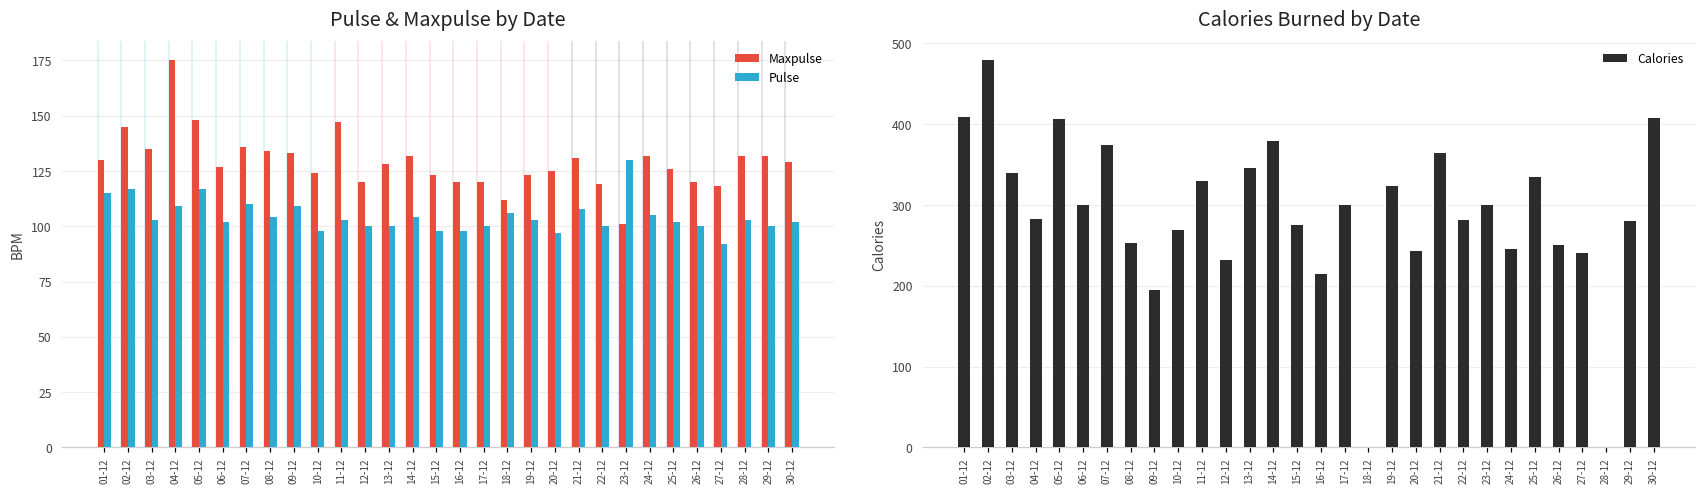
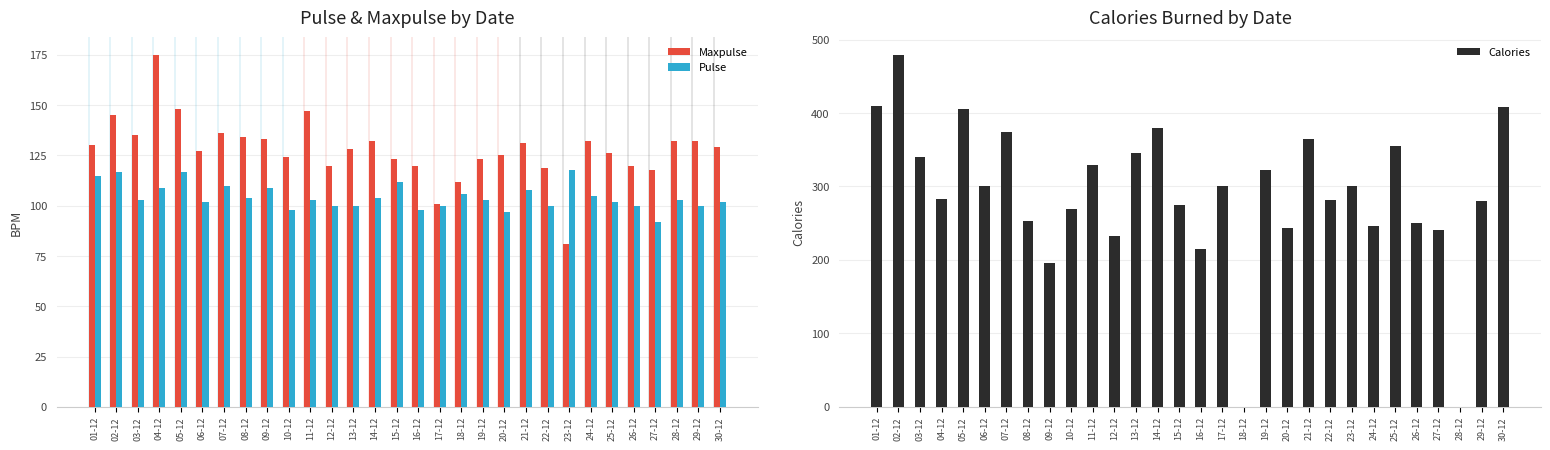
  {
    "Pulse & Maxpulse by Date": {
      "Maxpulse": {
        "01-12": 130,
        "02-12": 145,
        "03-12": 135,
        "04-12": 175,
        "05-12": 148,
        "06-12": 127,
        "07-12": 136,
        "08-12": 134,
        "09-12": 133,
        "10-12": 124,
        "11-12": 147,
        "12-12": 120,
        "13-12": 128,
        "14-12": 132,
        "15-12": 123,
        "16-12": 120,
-       "17-12": 120,
+       "17-12": 101,
        "18-12": 112,
        "19-12": 123,
        "20-12": 125,
        "21-12": 131,
        "22-12": 119,
-       "23-12": 101,
+       "23-12": 81,
        "24-12": 132,
        "25-12": 126,
        "26-12": 120,
        "27-12": 118,
        "28-12": 132,
        "29-12": 132,
        "30-12": 129
      },
      "Pulse": {
        "01-12": 115,
        "02-12": 117,
        "03-12": 103,
        "04-12": 109,
        "05-12": 117,
        "06-12": 102,
        "07-12": 110,
        "08-12": 104,
        "09-12": 109,
        "10-12": 98,
        "11-12": 103,
        "12-12": 100,
        "13-12": 100,
        "14-12": 104,
-       "15-12": 98,
+       "15-12": 112,
        "16-12": 98,
        "17-12": 100,
        "18-12": 106,
        "19-12": 103,
        "20-12": 97,
        "21-12": 108,
        "22-12": 100,
-       "23-12": 130,
+       "23-12": 118,
        "24-12": 105,
        "25-12": 102,
        "26-12": 100,
        "27-12": 92,
        "28-12": 103,
        "29-12": 100,
        "30-12": 102
      }
    },
    "Calories Burned by Date": {
      "01-12": 410,
      "02-12": 480,
      "03-12": 340,
      "04-12": 280,
      "05-12": 410,
      "06-12": 300,
      "07-12": 370,
      "08-12": 250,
      "09-12": 200,
      "10-12": 270,
      "11-12": 330,
      "12-12": 230,
      "13-12": 350,
      "14-12": 380,
      "15-12": 280,
      "16-12": 220,
      "17-12": 300,
      "18-12": 0,
      "19-12": 320,
      "20-12": 240,
      "21-12": 360,
      "22-12": 280,
      "23-12": 300,
      "24-12": 250,
-     "25-12": 330,
+     "25-12": 360,
      "26-12": 250,
      "27-12": 240,
      "28-12": 0,
      "29-12": 280,
      "30-12": 410
    }
  }
